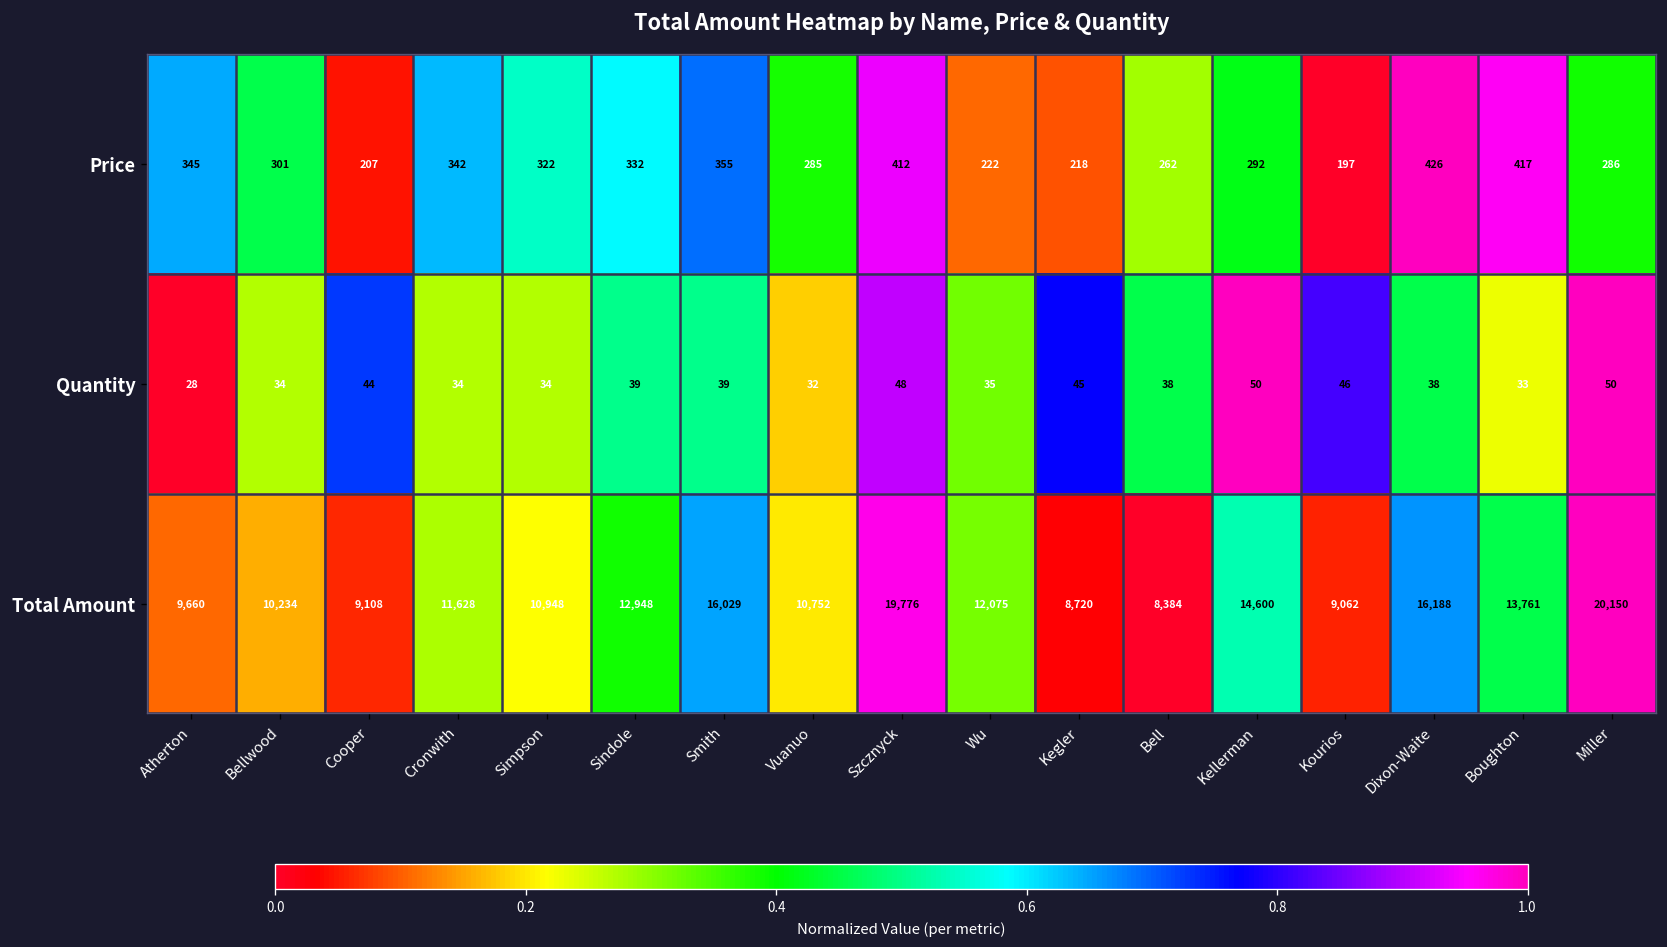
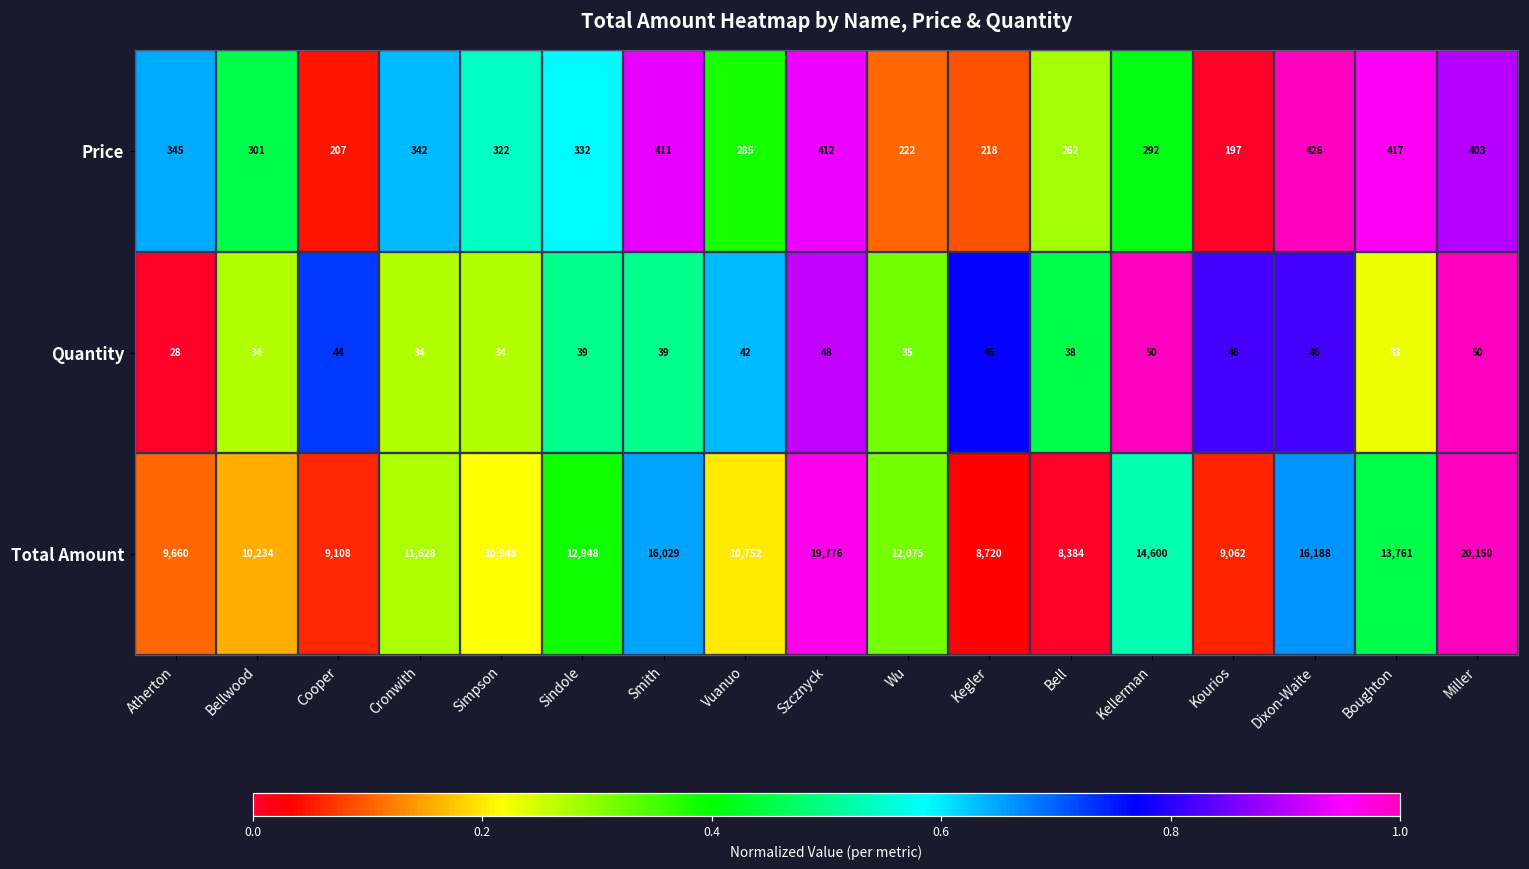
  {
    "Price": {
      "Atherton": "345",
      "Bellwood": "301",
      "Cooper": "207",
      "Cronwith": "342",
      "Simpson": "322",
      "Sindole": "332",
-     "Smith": "355",
+     "Smith": "411",
      "Vuanuo": "285",
      "Szcznyck": "412",
      "Wu": "222",
      "Kegler": "218",
      "Bell": "262",
      "Kellerman": "292",
      "Kourios": "197",
      "Dixon-Waite": "426",
      "Boughton": "417",
-     "Miller": "286"
+     "Miller": "403"
    },
    "Quantity": {
      "Atherton": "28",
      "Bellwood": "34",
      "Cooper": "44",
      "Cronwith": "34",
      "Simpson": "34",
      "Sindole": "39",
      "Smith": "39",
-     "Vuanuo": "32",
+     "Vuanuo": "42",
      "Szcznyck": "48",
      "Wu": "35",
      "Kegler": "45",
      "Bell": "38",
      "Kellerman": "50",
      "Kourios": "46",
-     "Dixon-Waite": "38",
+     "Dixon-Waite": "46",
      "Boughton": "33",
      "Miller": "50"
    },
    "Total Amount": {
      "Atherton": "9,660",
      "Bellwood": "10,234",
      "Cooper": "9,108",
      "Cronwith": "11,628",
      "Simpson": "10,948",
      "Sindole": "12,948",
      "Smith": "16,029",
      "Vuanuo": "10,752",
      "Szcznyck": "19,776",
      "Wu": "12,075",
      "Kegler": "8,720",
      "Bell": "8,384",
      "Kellerman": "14,600",
      "Kourios": "9,062",
      "Dixon-Waite": "16,188",
      "Boughton": "13,761",
      "Miller": "20,150"
    }
  }
